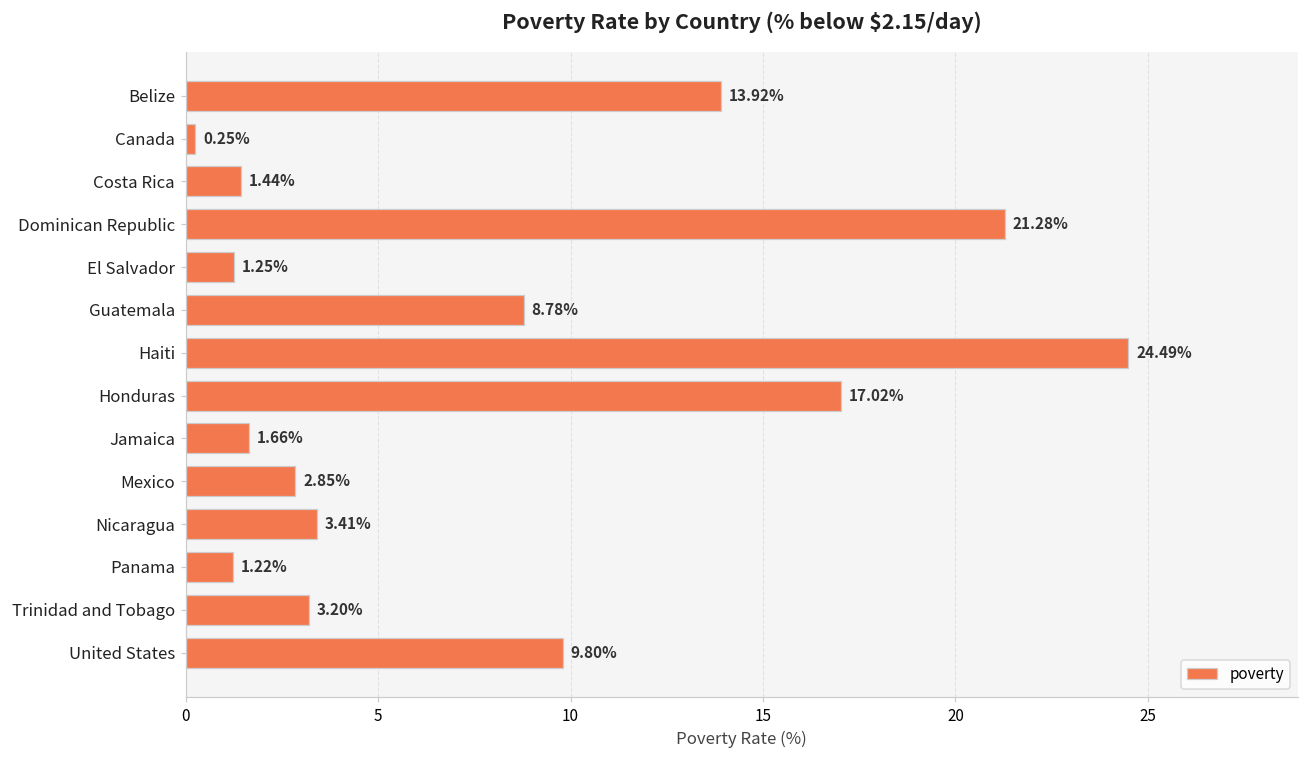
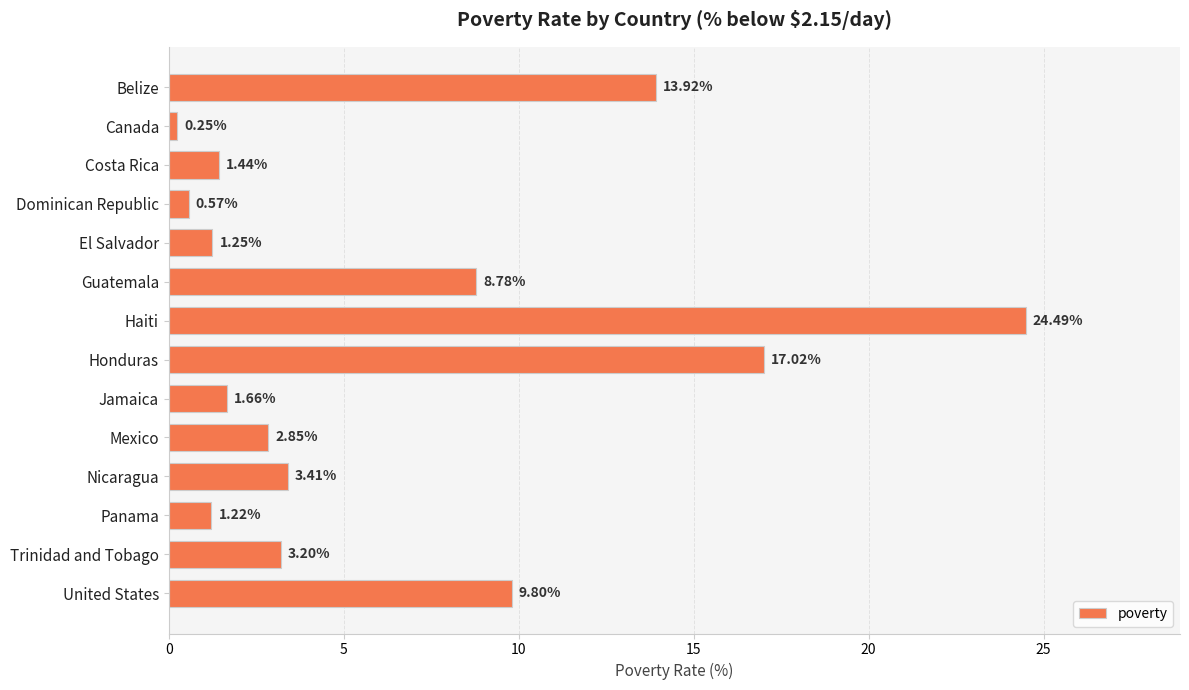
  {
    "Belize": "13.92%",
    "Canada": "0.25%",
    "Costa Rica": "1.44%",
-   "Dominican Republic": "21.28%",
+   "Dominican Republic": "0.57%",
    "El Salvador": "1.25%",
    "Guatemala": "8.78%",
    "Haiti": "24.49%",
    "Honduras": "17.02%",
    "Jamaica": "1.66%",
    "Mexico": "2.85%",
    "Nicaragua": "3.41%",
    "Panama": "1.22%",
    "Trinidad and Tobago": "3.20%",
    "United States": "9.80%"
  }
